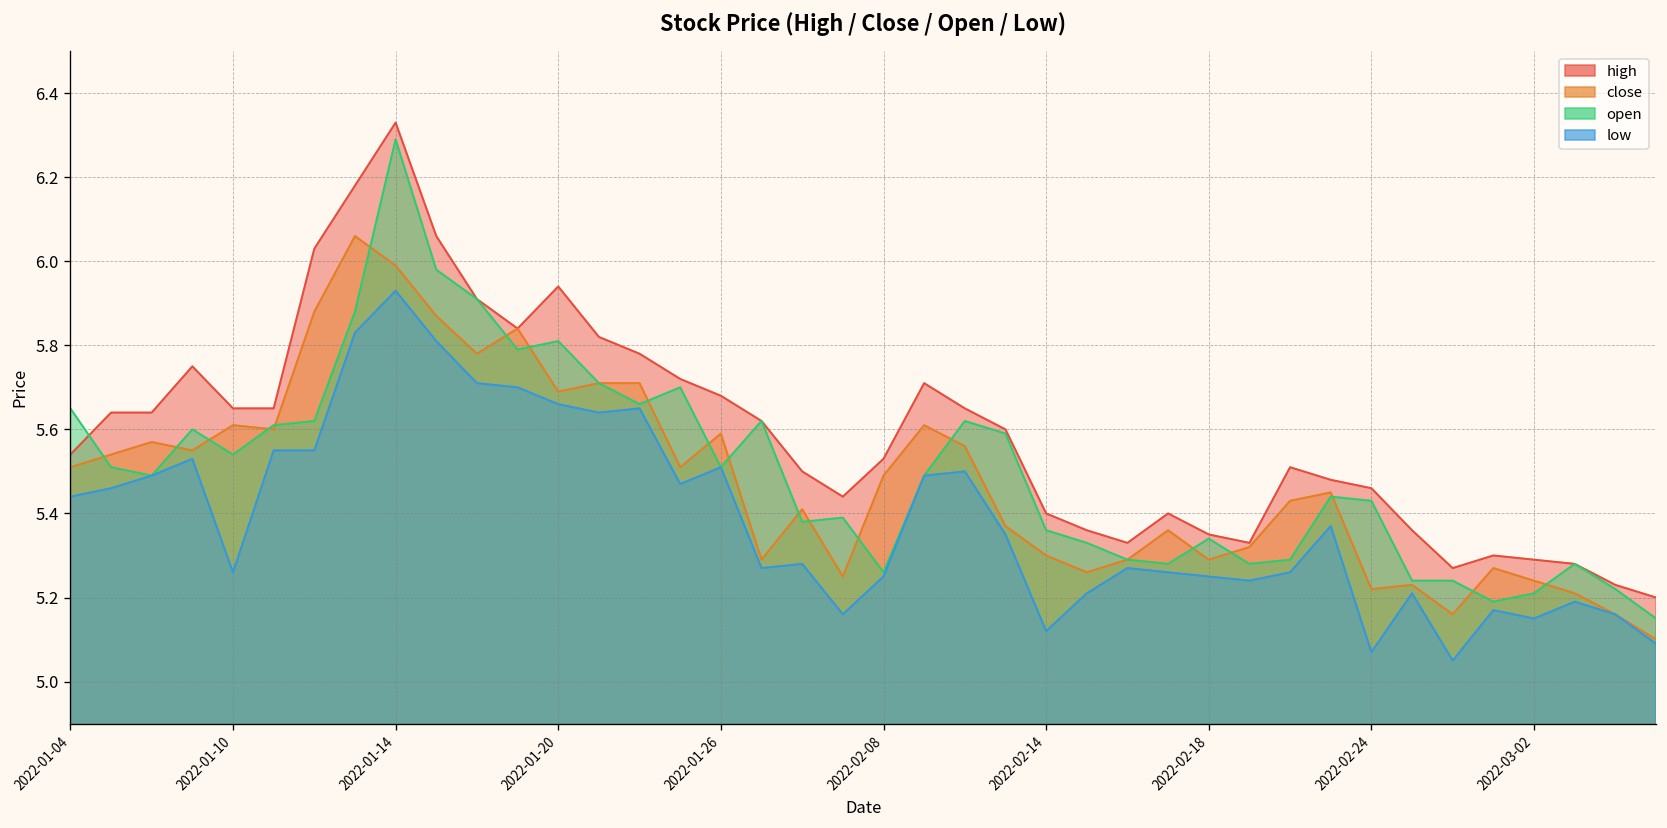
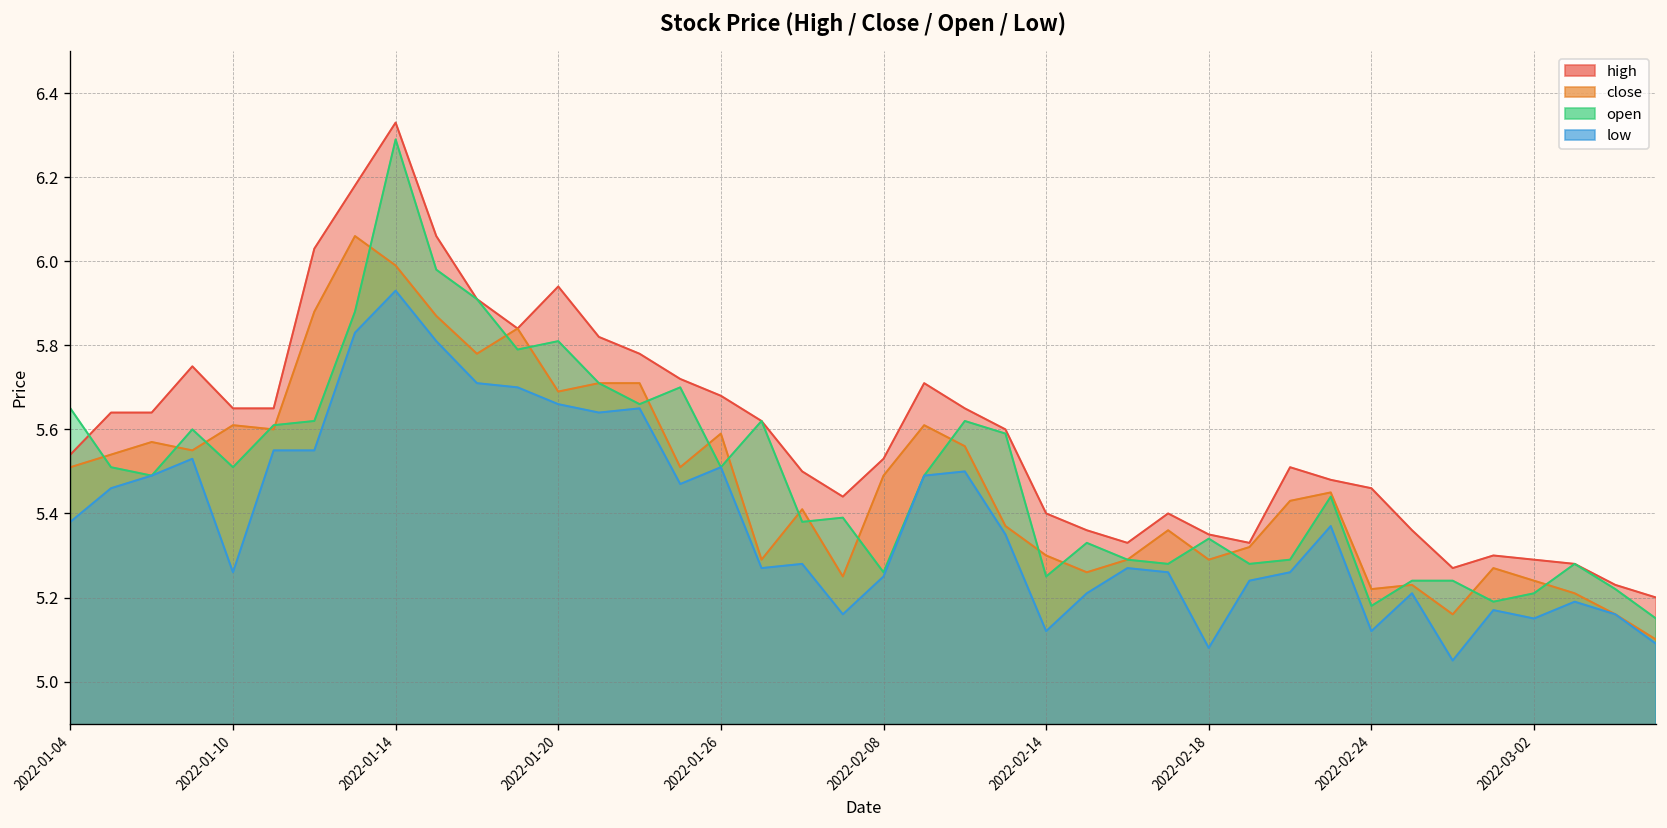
  {
    "open": {
      "2022-01-04": 5.65,
-     "2022-01-10": 5.54,
+     "2022-01-10": 5.51,
      "2022-01-14": 6.29,
      "2022-01-20": 5.81,
      "2022-02-08": 5.26,
-     "2022-02-14": 5.36,
+     "2022-02-14": 5.25,
      "2022-02-18": 5.34,
-     "2022-02-24": 5.43,
+     "2022-02-24": 5.18,
      "2022-03-02": 5.21
    },
    "low": {
-     "2022-01-04": 5.44,
+     "2022-01-04": 5.38,
      "2022-01-10": 5.26,
      "2022-01-14": 5.93,
      "2022-01-20": 5.66,
      "2022-02-08": 5.25,
      "2022-02-14": 5.12,
-     "2022-02-18": 5.25,
-     "2022-02-24": 5.07,
+     "2022-02-18": 5.08,
+     "2022-02-24": 5.12,
      "2022-03-02": 5.15
    }
  }
